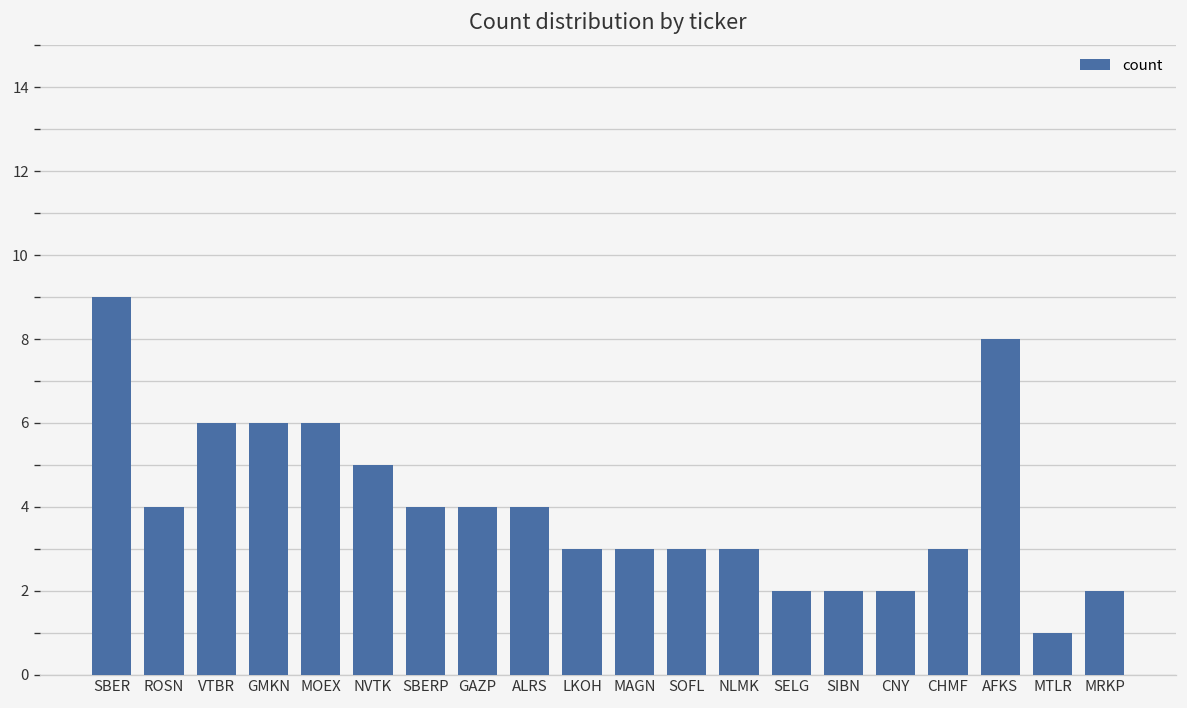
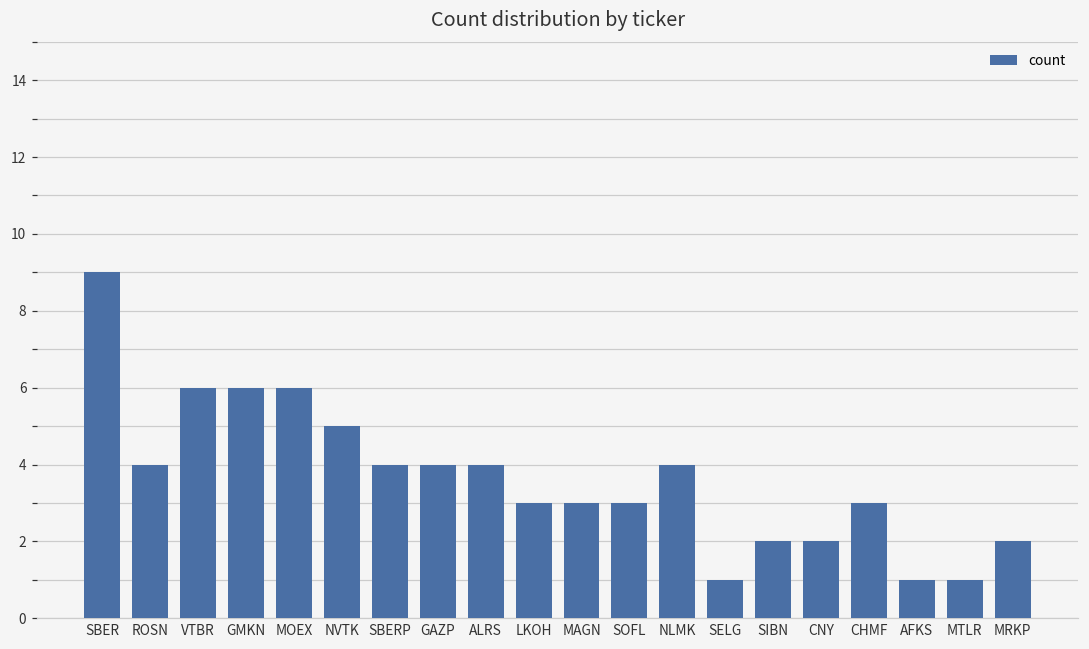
  {
    "SBER": 9,
    "ROSN": 4,
    "VTBR": 6,
    "GMKN": 6,
    "MOEX": 6,
    "NVTK": 5,
    "SBERP": 4,
    "GAZP": 4,
    "ALRS": 4,
    "LKOH": 3,
    "MAGN": 3,
    "SOFL": 3,
-   "NLMK": 3,
-   "SELG": 2,
+   "NLMK": 4,
+   "SELG": 1,
    "SIBN": 2,
    "CNY": 2,
    "CHMF": 3,
-   "AFKS": 8,
+   "AFKS": 1,
    "MTLR": 1,
    "MRKP": 2
  }
